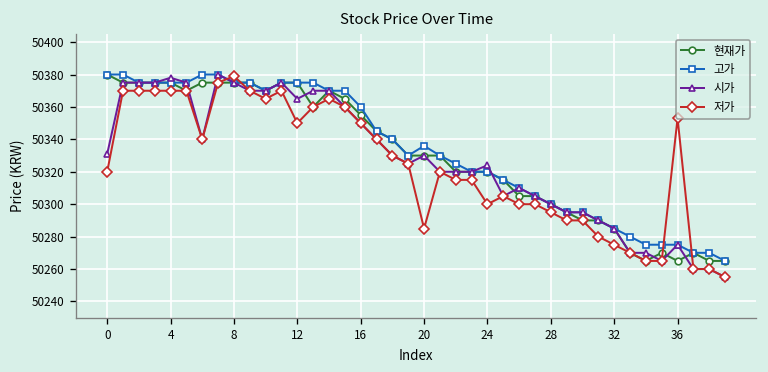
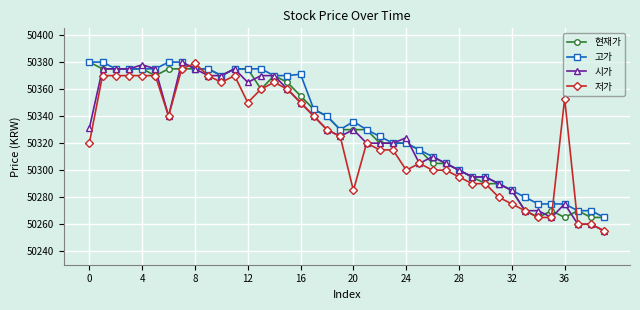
  {
    "현재가": {
      "16": 50355,
      "36": 50265
    },
    "고가": {
-     "16": 50360,
+     "16": 50371,
      "20": 50336
    },
    "시가": {
      "0": 50331,
      "4": 50378,
      "12": 50365,
      "24": 50324
    },
    "저가": {
      "0": 50320,
      "4": 50370,
      "8": 50379,
      "12": 50350,
      "20": 50285,
      "24": 50300,
      "28": 50295,
      "32": 50275,
      "36": 50353
    }
  }
